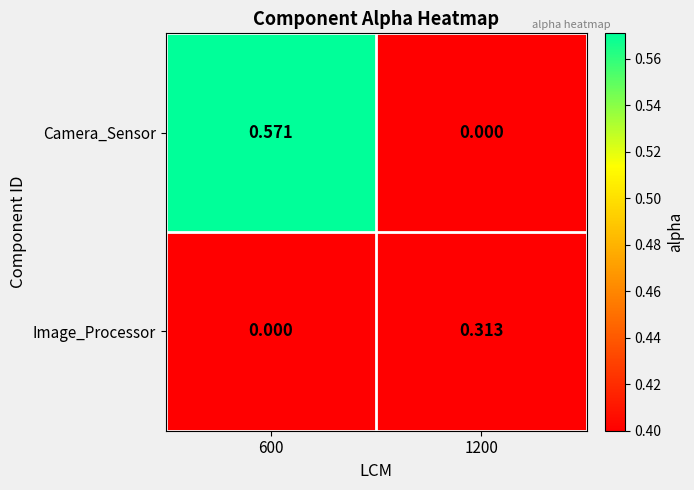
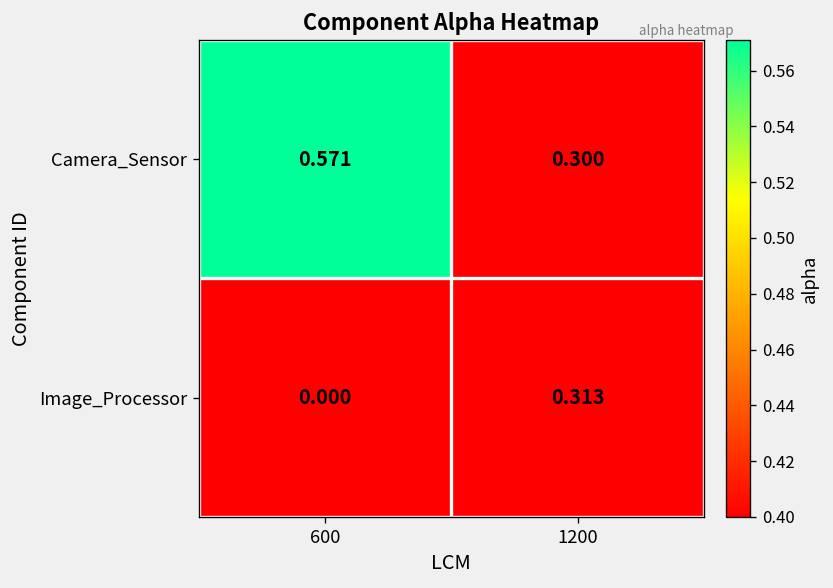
  {
    "Camera_Sensor": {
      "600": 0.571,
-     "1200": 0.000
+     "1200": 0.300
    },
    "Image_Processor": {
      "600": 0.000,
      "1200": 0.313
    }
  }
